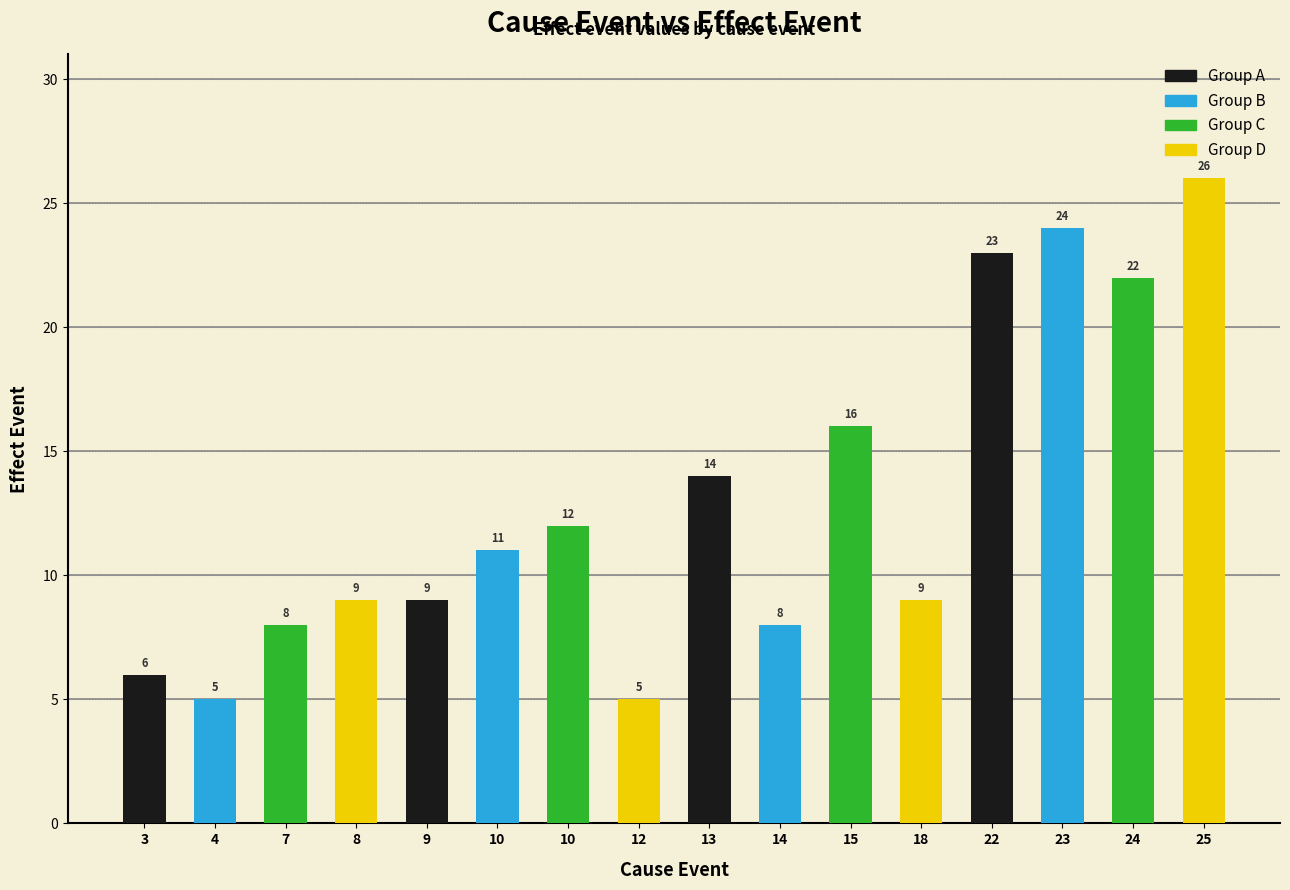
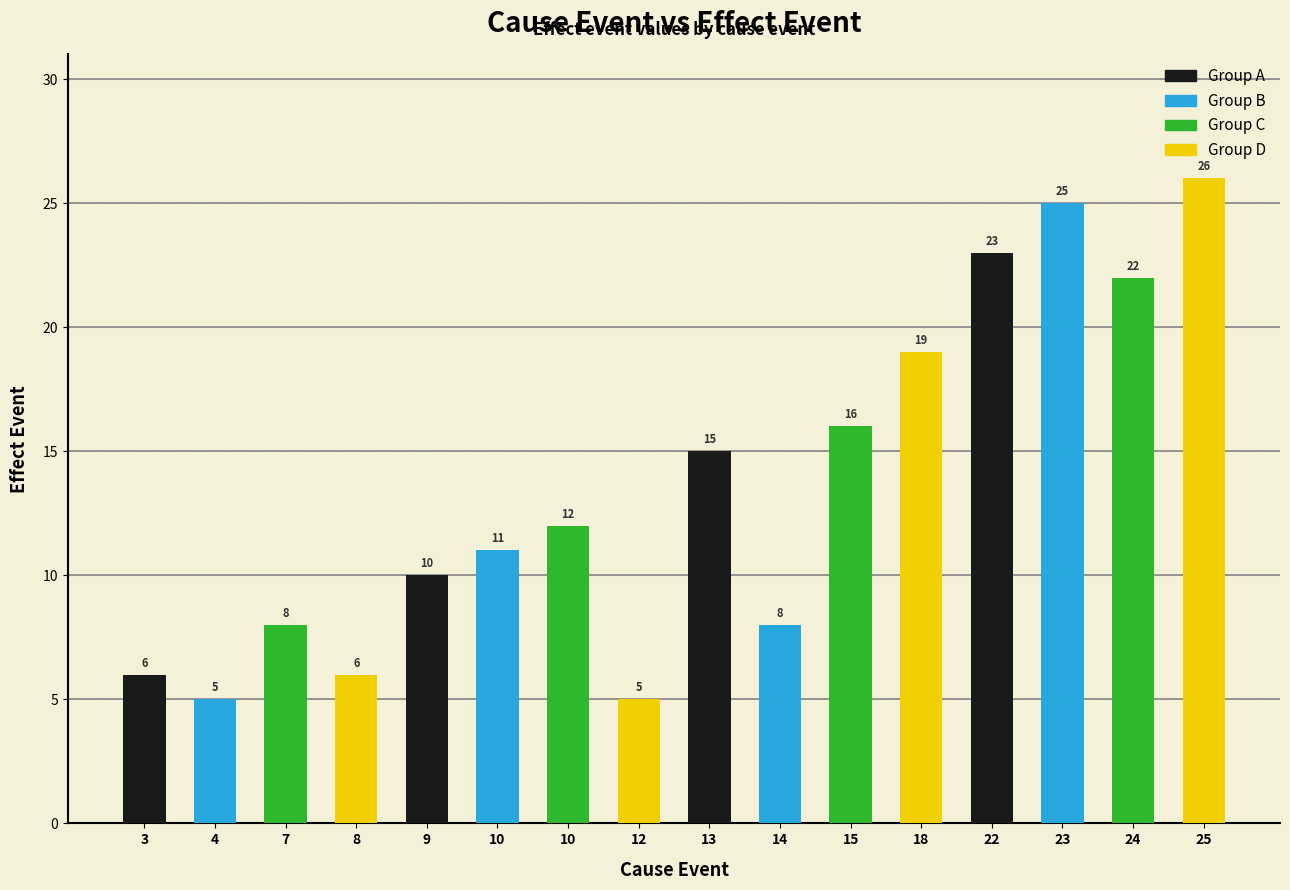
  {
    "3": 6,
    "4": 5,
    "7": 8,
-   "8": 9,
-   "9": 9,
+   "8": 6,
+   "9": 10,
    "12": 5,
-   "13": 14,
+   "13": 15,
    "14": 8,
    "15": 16,
-   "18": 9,
+   "18": 19,
    "22": 23,
-   "23": 24,
+   "23": 25,
    "24": 22,
    "25": 26
  }
